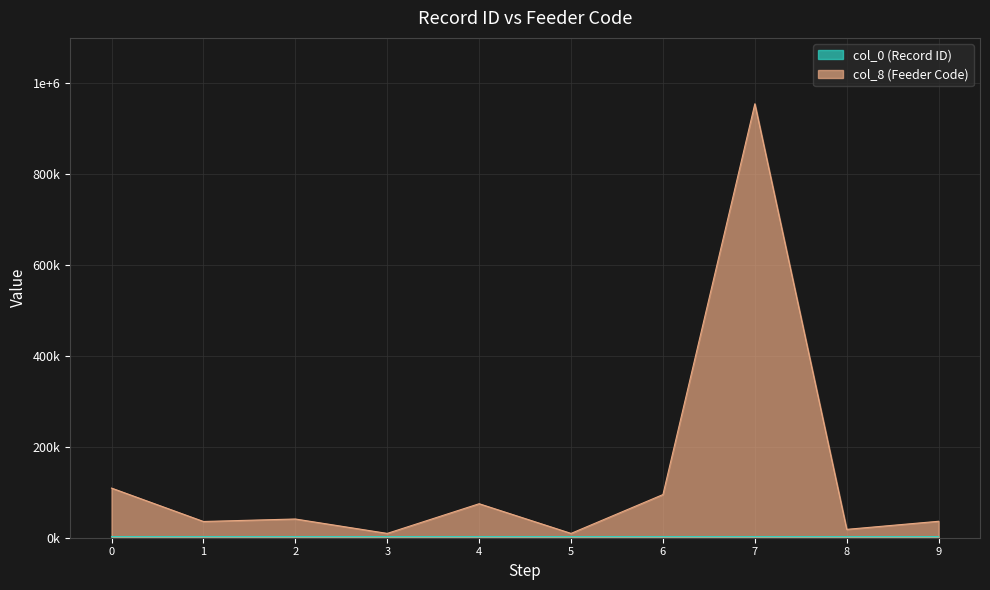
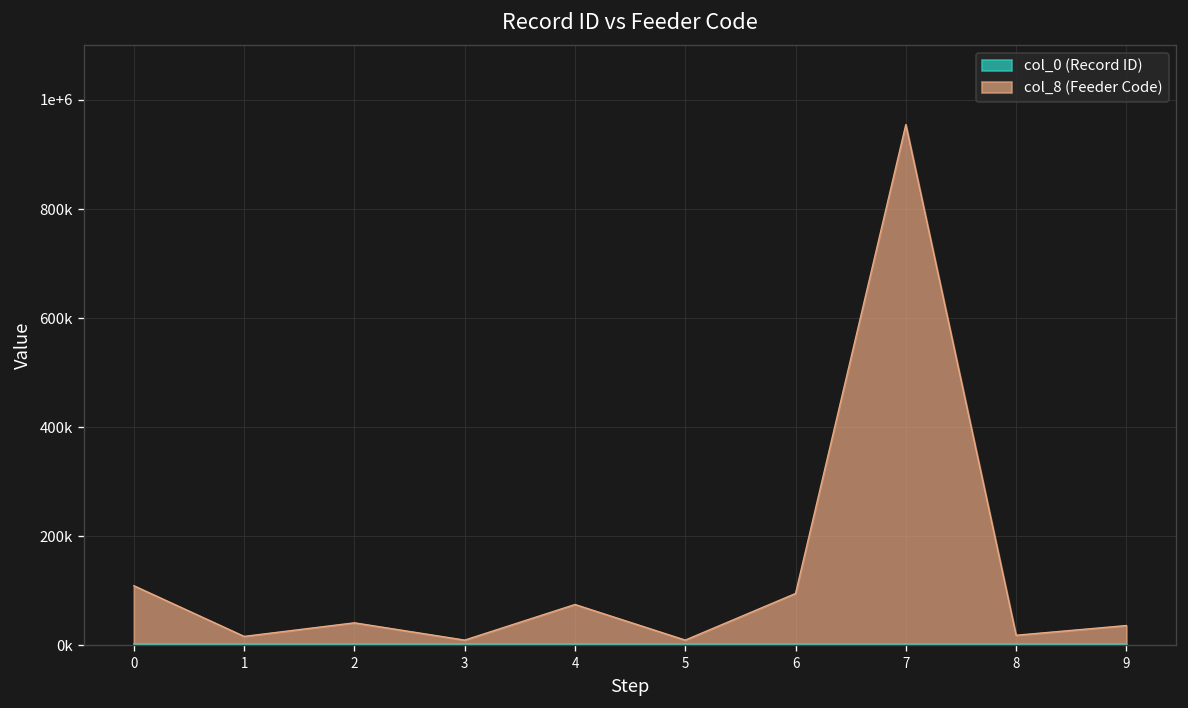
  {
    "col_0 (Record ID)": {
      "0": 0,
      "1": 0,
      "2": 0,
      "3": 0,
      "4": 0,
      "5": 0,
      "6": 0,
      "7": 0,
      "8": 0,
      "9": 0
    },
    "col_8 (Feeder Code)": {
      "0": 110000,
-     "1": 40000,
+     "1": 20000,
      "2": 40000,
      "3": 10000,
      "4": 70000,
      "5": 10000,
      "6": 100000,
      "7": 960000,
      "8": 20000,
      "9": 40000
    }
  }
